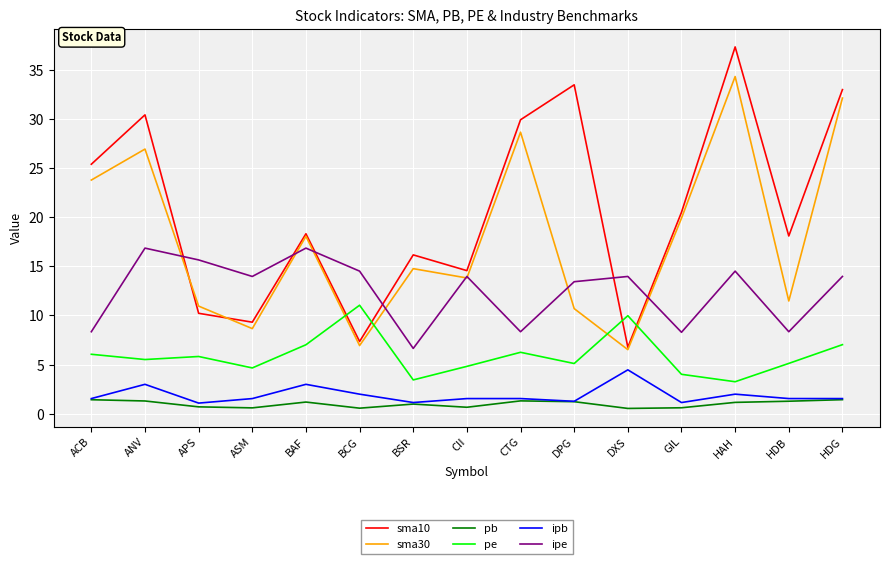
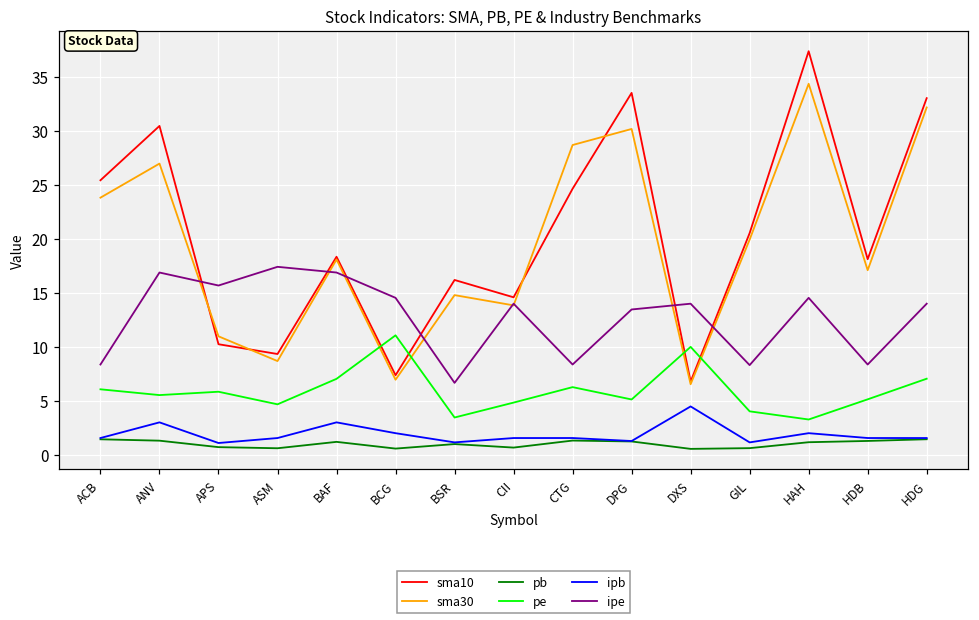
  {
    "sma10": {
      "ACB": 25,
      "ANV": 30,
      "APS": 10,
      "ASM": 9,
      "BCG": 7,
      "BSR": 16,
      "CII": 15,
-     "CTG": 30,
+     "CTG": 25,
      "DPG": 33,
      "GIL": 21,
      "HAH": 37,
      "HDB": 18,
      "HDG": 33
    },
    "sma30": {
      "ACB": 24,
      "ANV": 27,
      "APS": 11,
      "ASM": 9,
      "BCG": 7,
      "BSR": 15,
      "CTG": 29,
-     "DPG": 11,
+     "DPG": 30,
      "GIL": 20,
      "HAH": 34,
-     "HDB": 11,
+     "HDB": 17,
      "HDG": 32
    },
    "pb": {
      "ANV": 1,
      "APS": 1,
      "ASM": 1,
      "BAF": 1,
      "BCG": 1,
      "CII": 1,
      "DXS": 1,
      "GIL": 1,
      "HAH": 1,
      "HDB": 1
    },
    "pe": {
      "ACB": 6,
      "ANV": 6,
      "APS": 6,
      "ASM": 5,
      "BAF": 7,
      "BCG": 11,
      "BSR": 3,
      "CII": 5,
      "CTG": 6,
      "DPG": 5,
      "DXS": 10,
      "GIL": 4,
      "HAH": 3,
      "HDB": 5,
      "HDG": 7
    },
    "ipb": {
      "ANV": 3,
      "APS": 1,
      "ASM": 2,
      "BAF": 3,
      "BCG": 2,
      "CII": 2,
      "DXS": 4,
      "GIL": 1,
      "HAH": 2,
      "HDB": 2
    },
    "ipe": {
      "ACB": 8,
      "ANV": 17,
      "APS": 16,
-     "ASM": 14,
+     "ASM": 17,
      "BAF": 17,
      "BCG": 15,
      "BSR": 7,
      "CTG": 8,
      "DPG": 13,
      "DXS": 14,
      "GIL": 8,
      "HAH": 15,
      "HDB": 8,
      "HDG": 14
    }
  }
